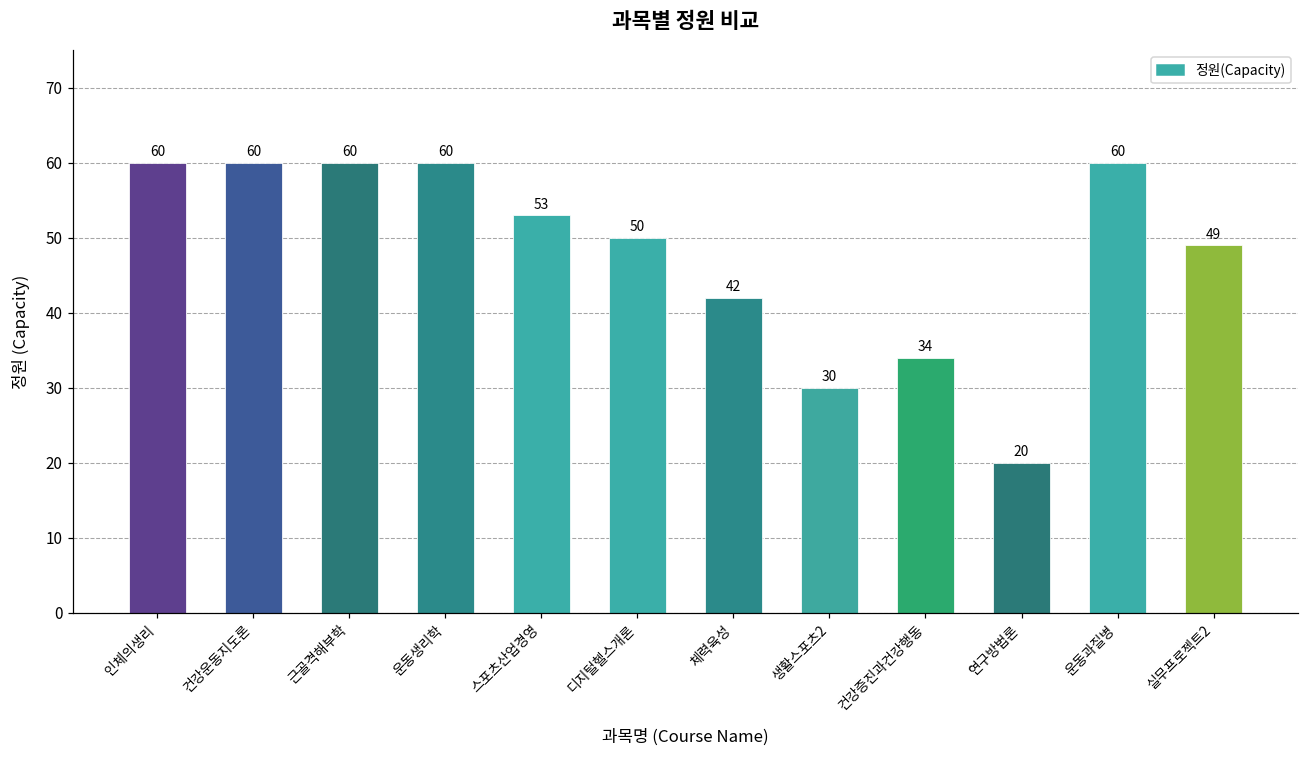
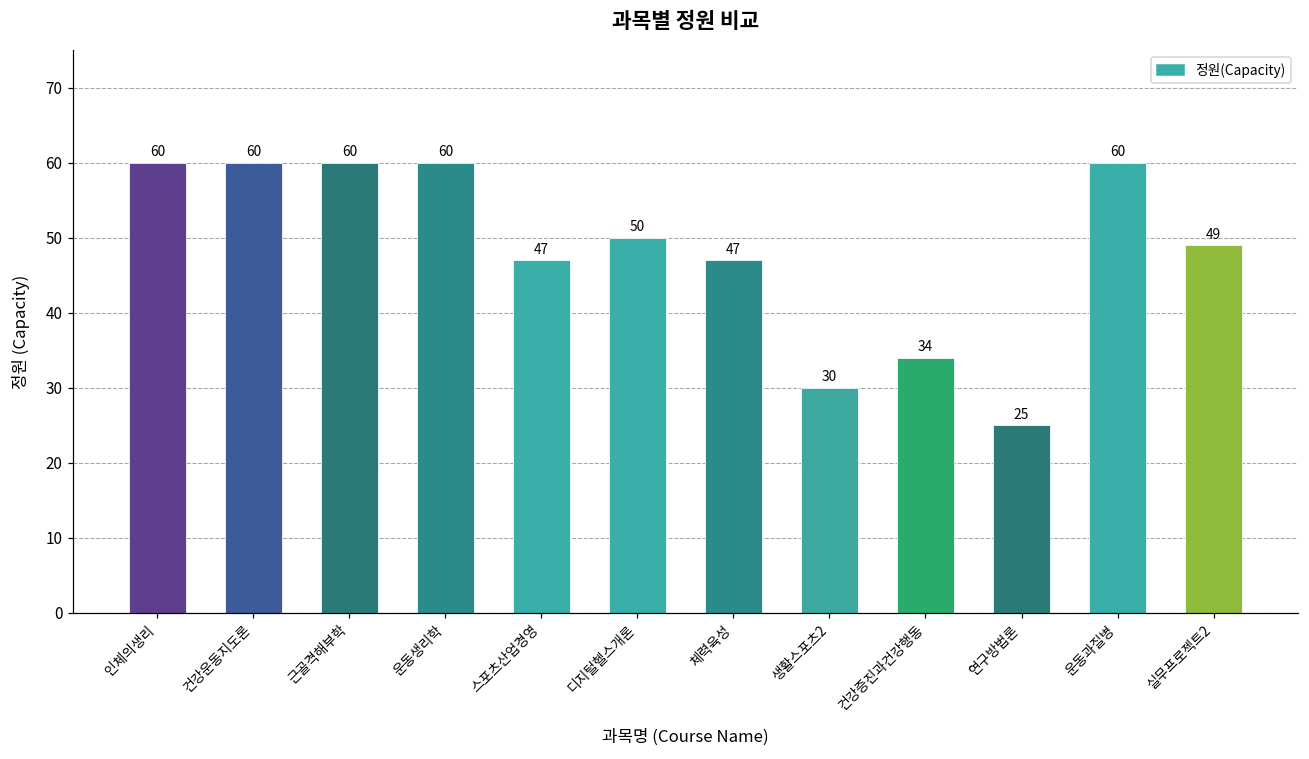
  {
    "인체의생리": 60,
    "건강운동지도론": 60,
    "근골격해부학": 60,
    "운동생리학": 60,
-   "스포츠산업경영": 53,
+   "스포츠산업경영": 47,
    "디지털헬스개론": 50,
-   "체력육성": 42,
+   "체력육성": 47,
    "생활스포츠2": 30,
    "건강증진과건강행동": 34,
-   "연구방법론": 20,
+   "연구방법론": 25,
    "운동과질병": 60,
    "실무프로젝트2": 49
  }
